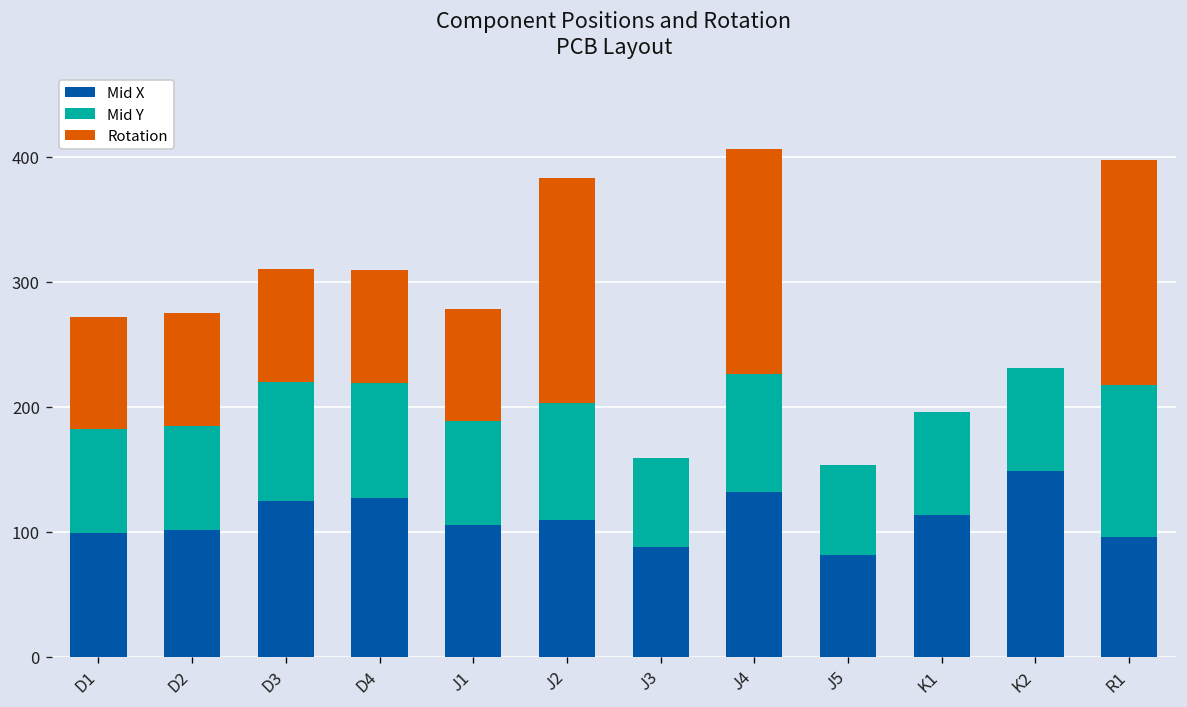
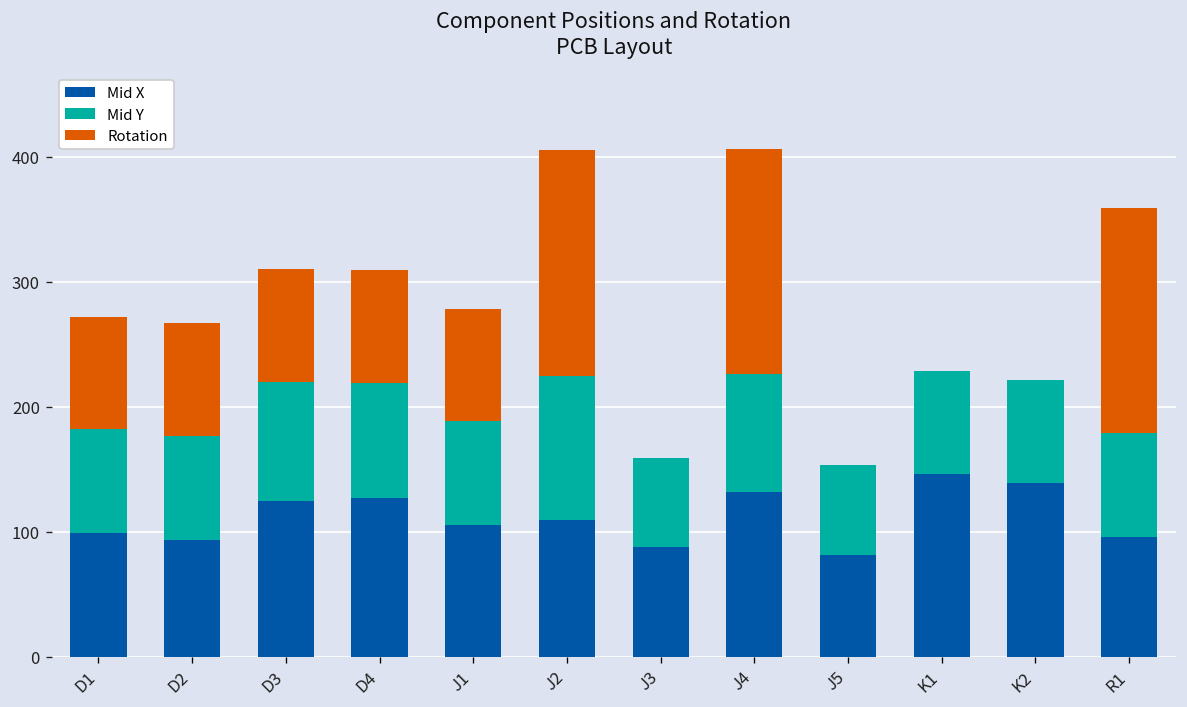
  {
    "Mid X": {
      "D1": 99,
-     "D2": 102,
+     "D2": 94,
      "D3": 125,
      "D4": 127,
      "J1": 106,
      "J2": 109,
      "J3": 88,
      "J4": 132,
      "J5": 82,
-     "K1": 113,
-     "K2": 148,
+     "K1": 146,
+     "K2": 139,
      "R1": 96
    },
    "Mid Y": {
      "D1": 83,
      "D2": 83,
      "D3": 95,
      "D4": 92,
      "J1": 83,
-     "J2": 94,
+     "J2": 116,
      "J3": 71,
      "J4": 94,
      "J5": 72,
      "K1": 83,
      "K2": 83,
-     "R1": 121
+     "R1": 83
    },
    "Rotation": {
      "D1": 90,
      "D2": 90,
      "D3": 90,
      "D4": 90,
      "J1": 90,
      "J2": 180,
      "J3": 0,
      "J4": 180,
      "J5": 0,
      "K1": 0,
      "K2": 0,
      "R1": 180
    }
  }
